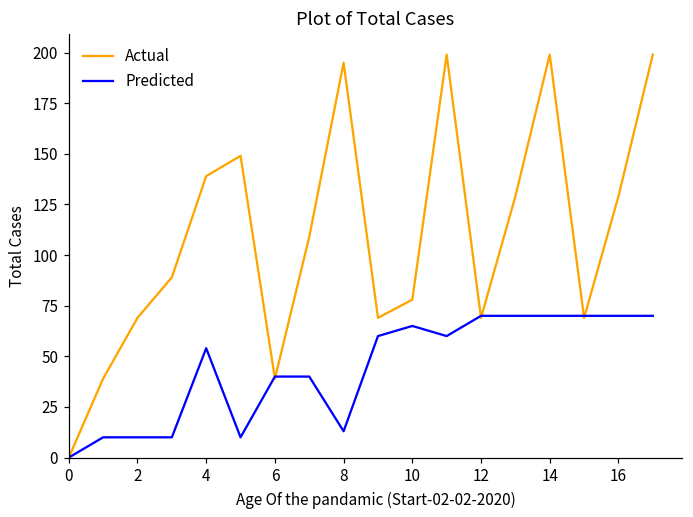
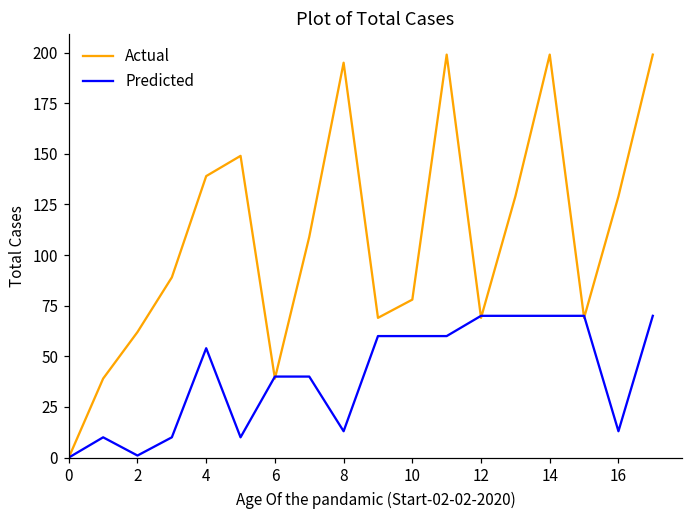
  {
    "Actual": {
-     "2": 69,
+     "2": 62,
      "4": 139,
      "8": 195,
      "10": 78,
      "14": 199,
      "16": 129
    },
    "Predicted": {
-     "2": 10,
+     "2": 1,
      "4": 54,
      "8": 13,
-     "10": 65,
+     "10": 60,
      "14": 70,
-     "16": 70
+     "16": 13
    }
  }
